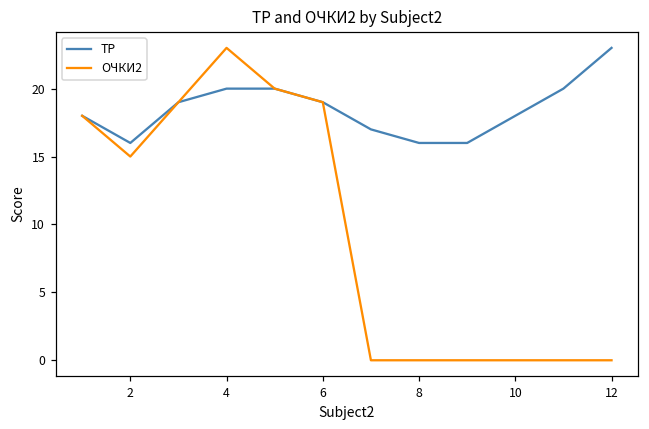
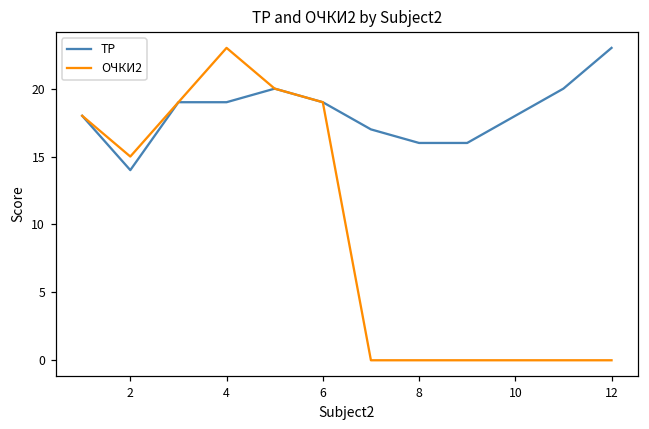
  {
    "TP": {
-     "2": 16,
-     "4": 20,
+     "2": 14,
+     "4": 19,
      "8": 16,
      "10": 18,
      "12": 23
    },
    "ОЧКИ2": {
      "2": 15,
      "4": 23,
      "8": 0,
      "10": 0,
      "12": 0
    }
  }
